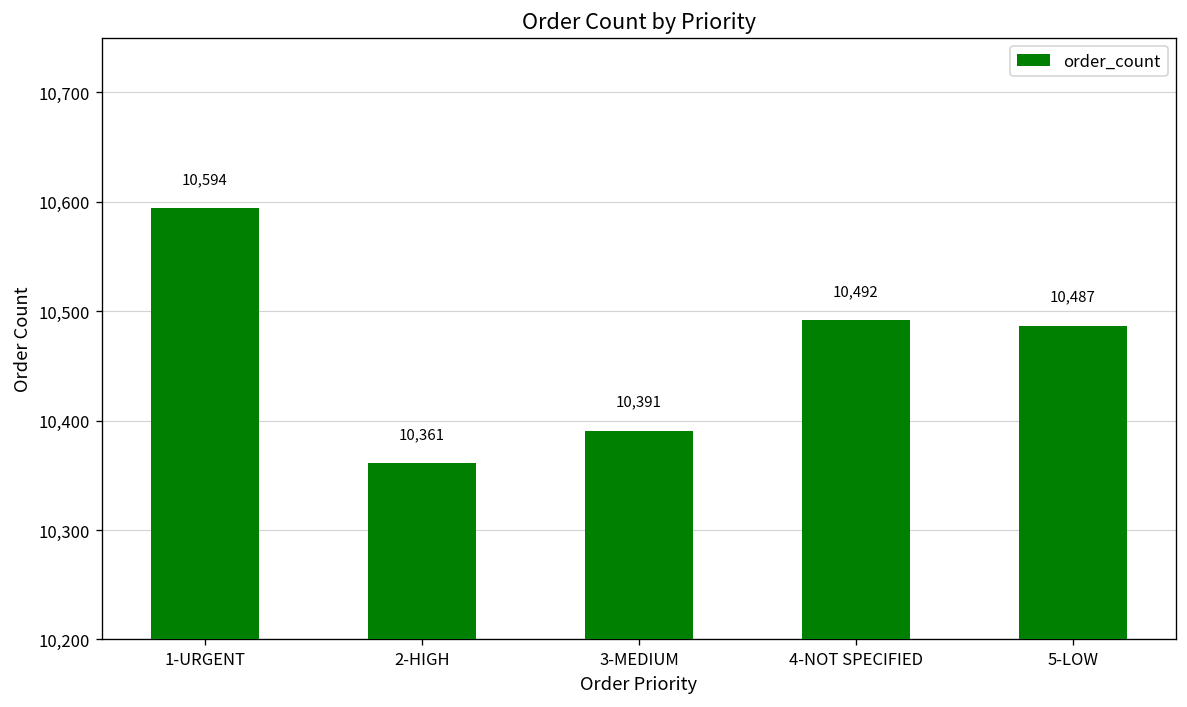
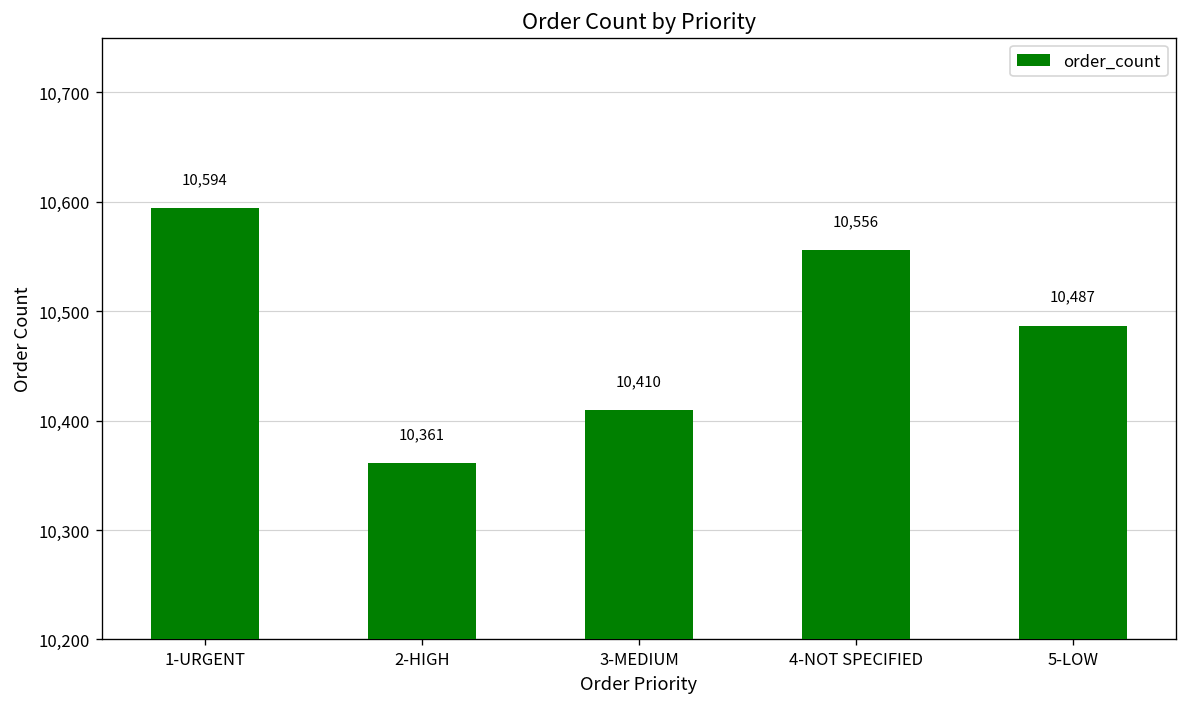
  {
    "1-URGENT": "10,594",
    "2-HIGH": "10,361",
-   "3-MEDIUM": "10,391",
-   "4-NOT SPECIFIED": "10,492",
+   "3-MEDIUM": "10,410",
+   "4-NOT SPECIFIED": "10,556",
    "5-LOW": "10,487"
  }
